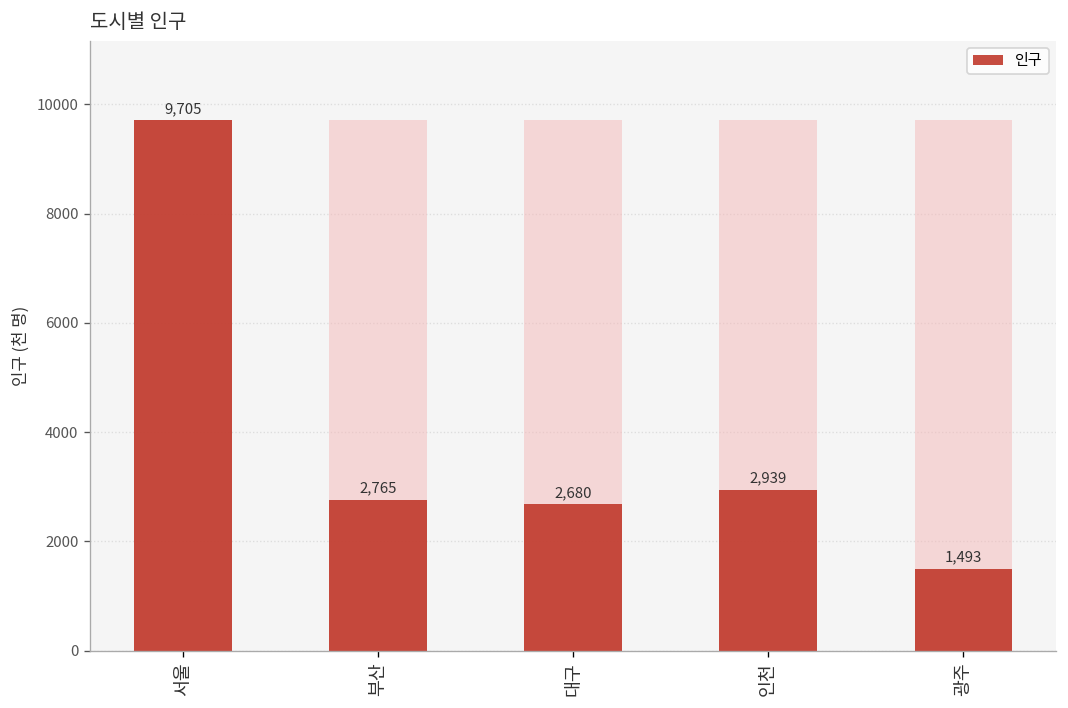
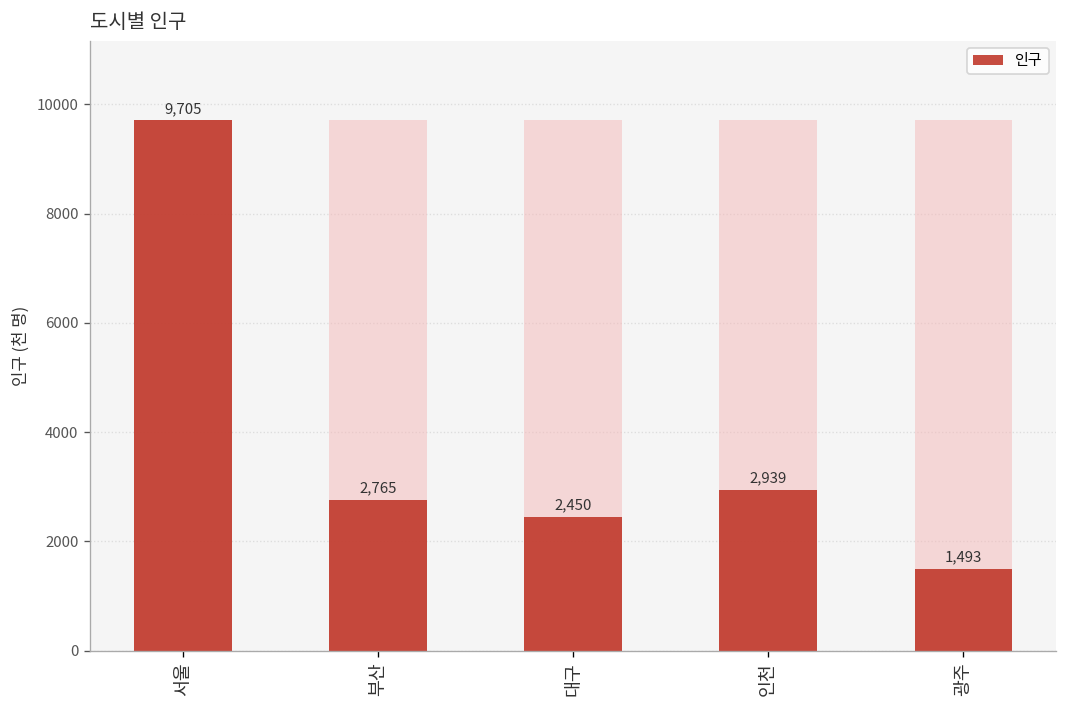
  {
    "인구": {
      "서울": "9,705",
-     "대구": "2,680"
+     "대구": "2,450"
    }
  }
